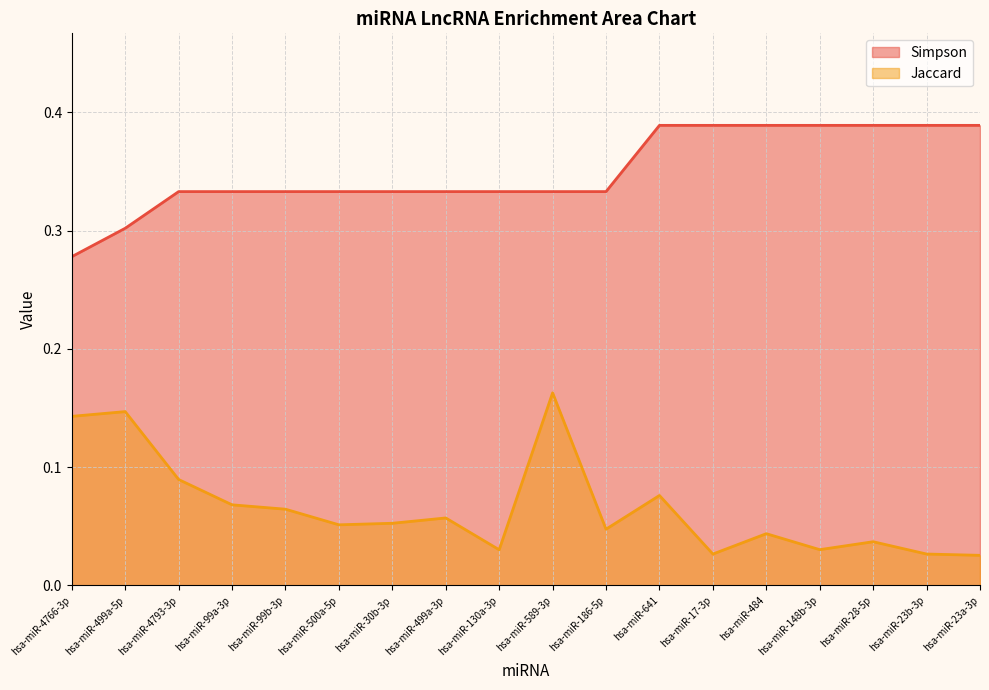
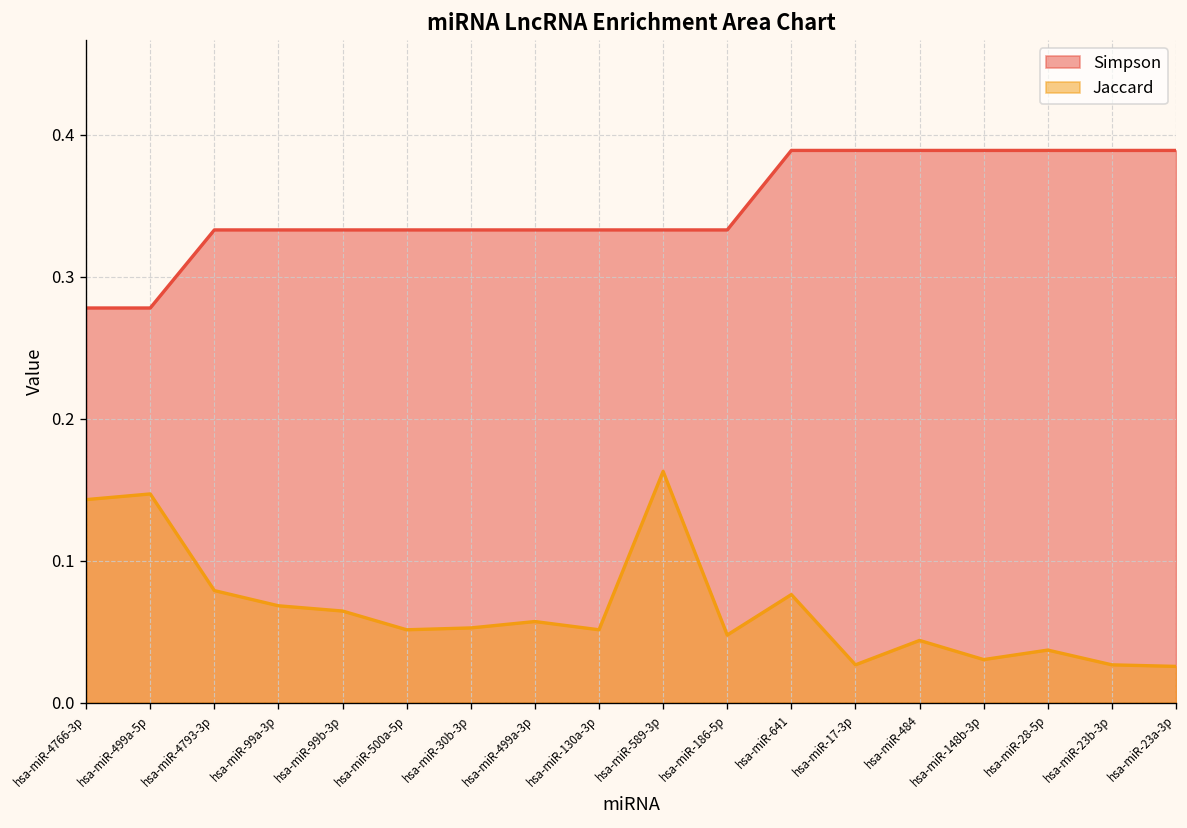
  {
    "Simpson": {
      "hsa-miR-4766-3p": 0.278,
-     "hsa-miR-499a-5p": 0.302,
+     "hsa-miR-499a-5p": 0.278,
      "hsa-miR-4793-3p": 0.333,
      "hsa-miR-99a-3p": 0.333,
      "hsa-miR-99b-3p": 0.333,
      "hsa-miR-500a-5p": 0.333,
      "hsa-miR-30b-3p": 0.333,
      "hsa-miR-499a-3p": 0.333,
      "hsa-miR-130a-3p": 0.333,
      "hsa-miR-589-3p": 0.333,
      "hsa-miR-186-5p": 0.333,
      "hsa-miR-641": 0.389,
      "hsa-miR-17-3p": 0.389,
      "hsa-miR-484": 0.389,
      "hsa-miR-148b-3p": 0.389,
      "hsa-miR-28-5p": 0.389,
      "hsa-miR-23b-3p": 0.389,
      "hsa-miR-23a-3p": 0.389
    },
    "Jaccard": {
      "hsa-miR-4766-3p": 0.143,
      "hsa-miR-499a-5p": 0.147,
-     "hsa-miR-4793-3p": 0.090,
+     "hsa-miR-4793-3p": 0.079,
      "hsa-miR-99a-3p": 0.068,
      "hsa-miR-99b-3p": 0.065,
      "hsa-miR-500a-5p": 0.051,
      "hsa-miR-30b-3p": 0.053,
      "hsa-miR-499a-3p": 0.057,
-     "hsa-miR-130a-3p": 0.030,
+     "hsa-miR-130a-3p": 0.051,
      "hsa-miR-589-3p": 0.163,
      "hsa-miR-186-5p": 0.048,
      "hsa-miR-641": 0.076,
      "hsa-miR-17-3p": 0.027,
      "hsa-miR-484": 0.044,
      "hsa-miR-148b-3p": 0.030,
      "hsa-miR-28-5p": 0.037,
      "hsa-miR-23b-3p": 0.027,
      "hsa-miR-23a-3p": 0.026
    }
  }
